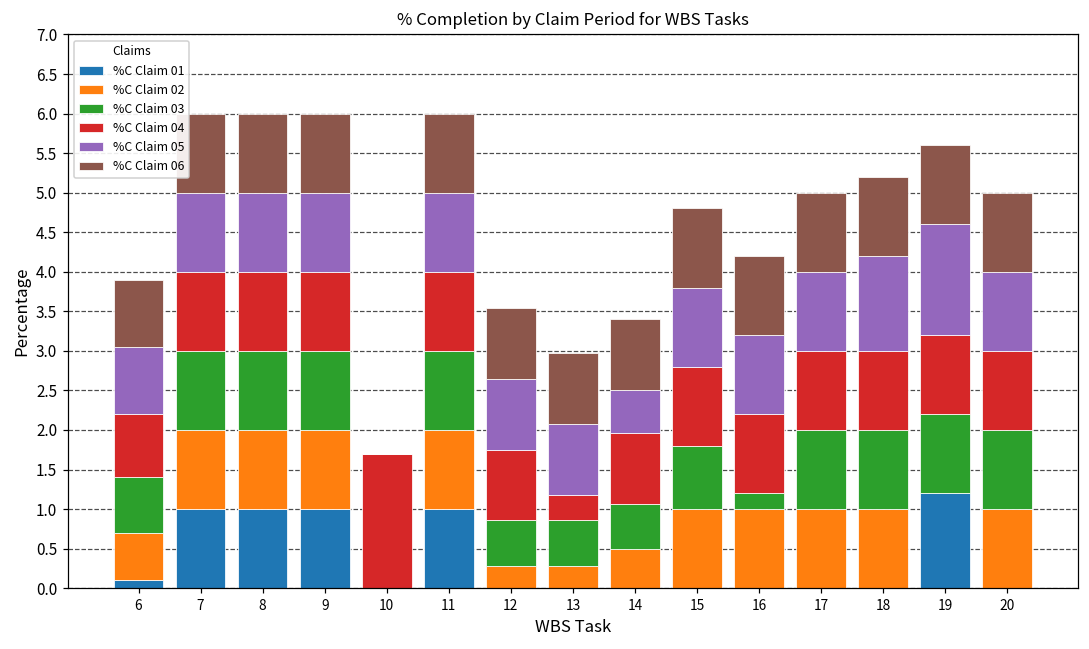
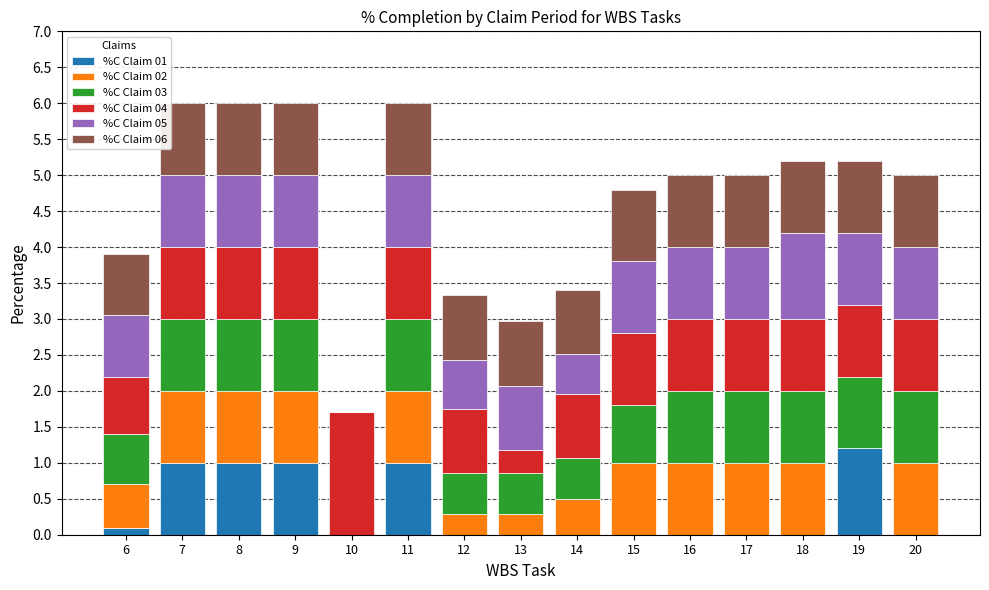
  {
    "%C Claim 01": {
      "6": 0.1,
      "7": 1.0,
      "8": 1.0,
      "9": 1.0,
      "10": 0.0,
      "11": 1.0,
      "12": 0.0,
      "13": 0.0,
      "14": 0.0,
      "15": 0.0,
      "16": 0.0,
      "17": 0.0,
      "18": 0.0,
      "19": 1.2,
      "20": 0.0
    },
    "%C Claim 02": {
      "6": 0.6,
      "7": 1.0,
      "8": 1.0,
      "9": 1.0,
      "10": 0.0,
      "11": 1.0,
      "12": 0.3,
      "13": 0.3,
      "14": 0.5,
      "15": 1.0,
      "16": 1.0,
      "17": 1.0,
      "18": 1.0,
      "19": 0.0,
      "20": 1.0
    },
    "%C Claim 03": {
      "6": 0.7,
      "7": 1.0,
      "8": 1.0,
      "9": 1.0,
      "10": 0.0,
      "11": 1.0,
      "12": 0.6,
      "13": 0.6,
      "14": 0.6,
      "15": 0.8,
-     "16": 0.2,
+     "16": 1.0,
      "17": 1.0,
      "18": 1.0,
      "19": 1.0,
      "20": 1.0
    },
    "%C Claim 04": {
      "6": 0.8,
      "7": 1.0,
      "8": 1.0,
      "9": 1.0,
      "10": 1.7,
      "11": 1.0,
      "12": 0.9,
      "13": 0.3,
      "14": 0.9,
      "15": 1.0,
      "16": 1.0,
      "17": 1.0,
      "18": 1.0,
      "19": 1.0,
      "20": 1.0
    },
    "%C Claim 05": {
      "6": 0.9,
      "7": 1.0,
      "8": 1.0,
      "9": 1.0,
      "10": 0.0,
      "11": 1.0,
-     "12": 0.9,
+     "12": 0.7,
      "13": 0.9,
      "14": 0.5,
      "15": 1.0,
      "16": 1.0,
      "17": 1.0,
      "18": 1.2,
-     "19": 1.4,
+     "19": 1.0,
      "20": 1.0
    },
    "%C Claim 06": {
      "6": 0.9,
      "7": 1.0,
      "8": 1.0,
      "9": 1.0,
      "10": 0.0,
      "11": 1.0,
      "12": 0.9,
      "13": 0.9,
      "14": 0.9,
      "15": 1.0,
      "16": 1.0,
      "17": 1.0,
      "18": 1.0,
      "19": 1.0,
      "20": 1.0
    }
  }
